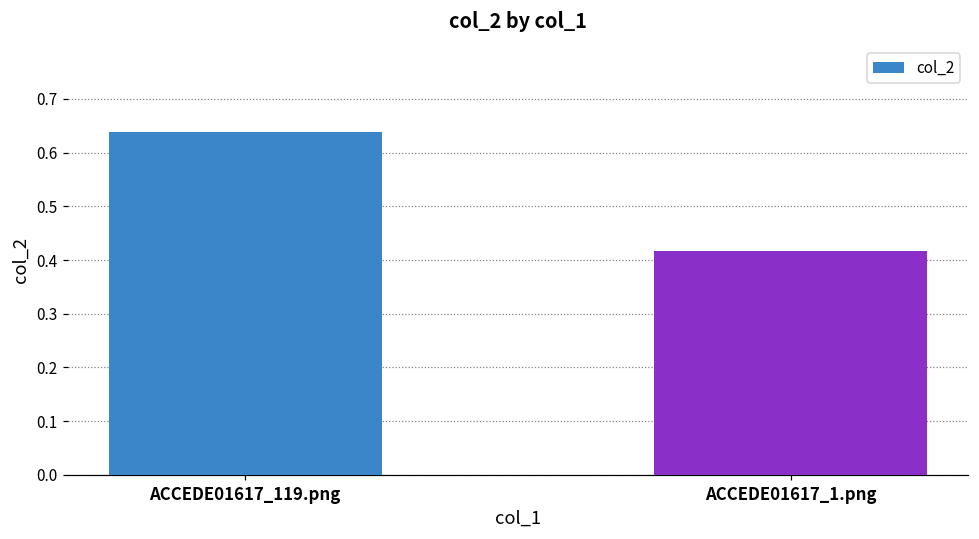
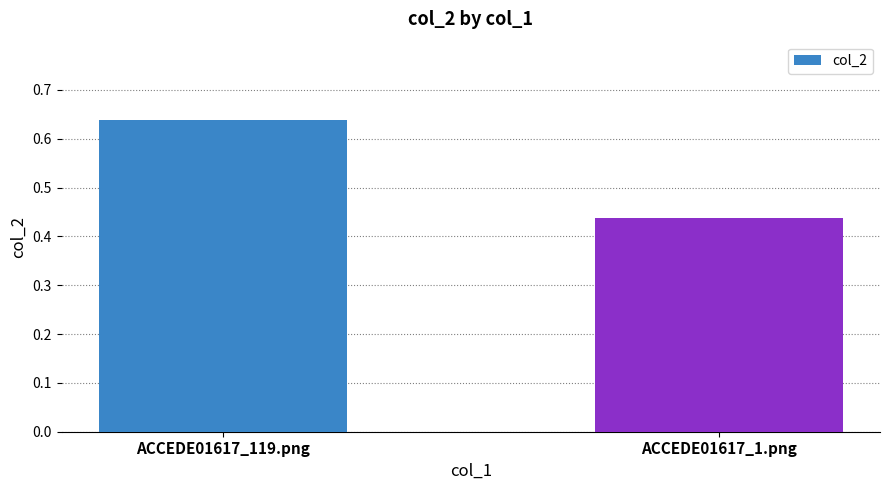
  {
    "ACCEDE01617_119.png": 0.64,
-   "ACCEDE01617_1.png": 0.42
+   "ACCEDE01617_1.png": 0.44
  }
